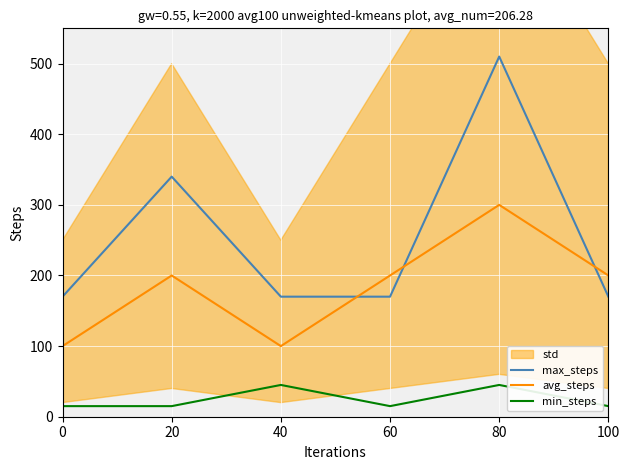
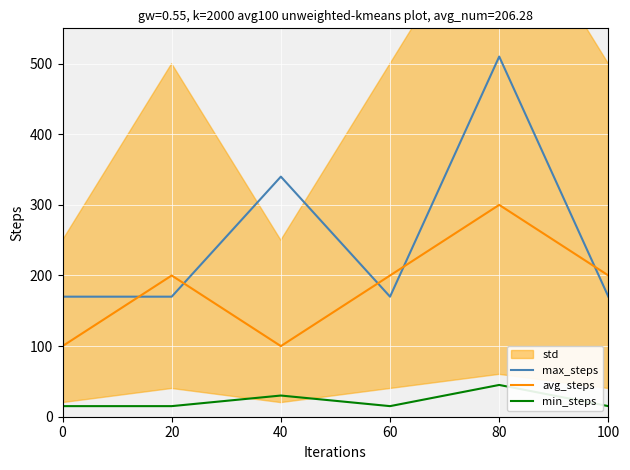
  {
    "max_steps": {
      "0": 170,
-     "20": 340,
-     "40": 170,
+     "20": 170,
+     "40": 340,
      "60": 170,
      "80": 510,
      "100": 170
    },
    "min_steps": {
      "0": 20,
      "20": 20,
-     "40": 50,
+     "40": 30,
      "60": 20,
      "80": 50,
      "100": 20
    }
  }
